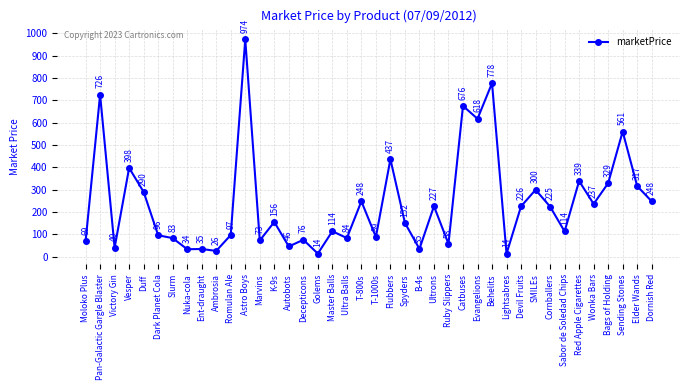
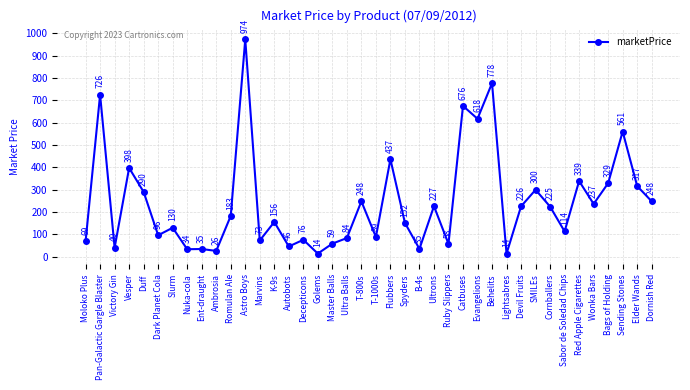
  {
    "Moloko Plus": 69,
    "Pan-Galactic Gargle Blaster": 726,
    "Victory Gin": 40,
    "Vesper": 398,
    "Duff": 290,
    "Dark Planet Cola": 96,
-   "Slurm": 83,
+   "Slurm": 130,
    "Nuka-cola": 34,
    "Ent-draught": 35,
    "Ambrosia": 26,
-   "Romulan Ale": 97,
+   "Romulan Ale": 183,
    "Astro Boys": 974,
    "Marvins": 73,
    "K-9s": 156,
    "Autobots": 46,
    "Decepticons": 76,
    "Golems": 14,
-   "Master Balls": 114,
+   "Master Balls": 59,
    "Ultra Balls": 84,
    "T-800s": 248,
    "T-1000s": 89,
    "Flubbers": 437,
    "Spyders": 152,
    "B-4s": 35,
    "Ultrons": 227,
    "Ruby Slippers": 58,
    "Catbuses": 676,
    "Evangelions": 618,
    "Behelits": 778,
    "Lightsabres": 14,
    "Devil Fruits": 226,
    "SMILEs": 300,
    "Cornballers": 225,
    "Sabor de Soledad Chips": 114,
    "Red Apple Cigarettes": 339,
    "Wonka Bars": 237,
    "Bags of Holding": 329,
    "Sending Stones": 561,
    "Elder Wands": 317,
    "Dornish Red": 248
  }
